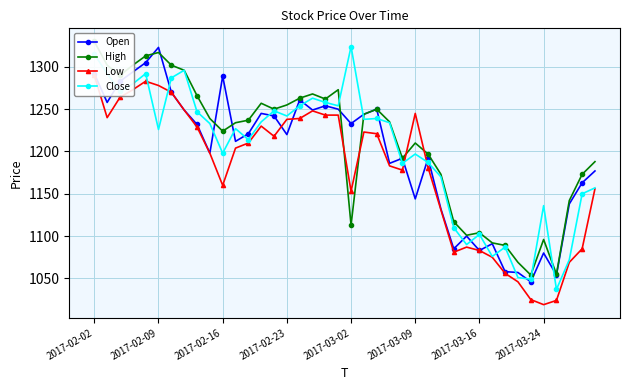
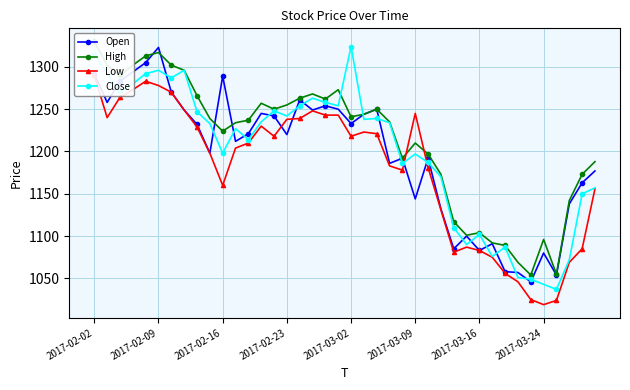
  {
    "Open": {
      "2017-02-09": 1320,
      "2017-02-16": 1290,
      "2017-02-23": 1220,
      "2017-03-02": 1230,
      "2017-03-09": 1140,
      "2017-03-24": 1080
    },
    "High": {
      "2017-02-09": 1320,
      "2017-02-16": 1220,
      "2017-02-23": 1260,
-     "2017-03-02": 1110,
+     "2017-03-02": 1240,
      "2017-03-09": 1210,
      "2017-03-24": 1100
    },
    "Low": {
      "2017-02-09": 1280,
      "2017-02-16": 1160,
      "2017-02-23": 1240,
-     "2017-03-02": 1150,
+     "2017-03-02": 1220,
      "2017-03-09": 1250,
      "2017-03-24": 1020
    },
    "Close": {
-     "2017-02-09": 1230,
+     "2017-02-09": 1300,
      "2017-02-16": 1200,
      "2017-02-23": 1240,
      "2017-03-02": 1320,
      "2017-03-09": 1200,
-     "2017-03-24": 1140
+     "2017-03-24": 1040
    }
  }
